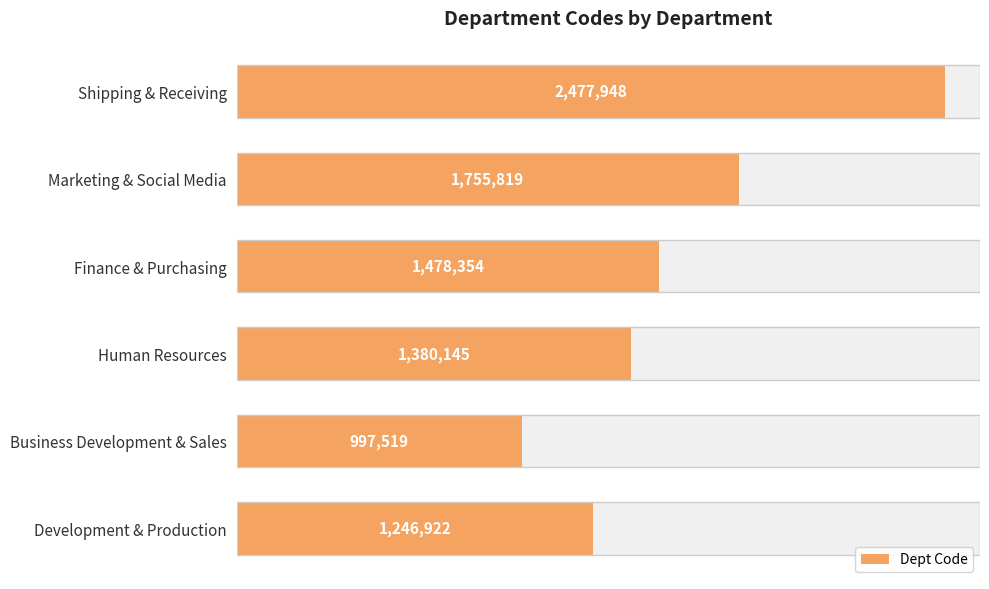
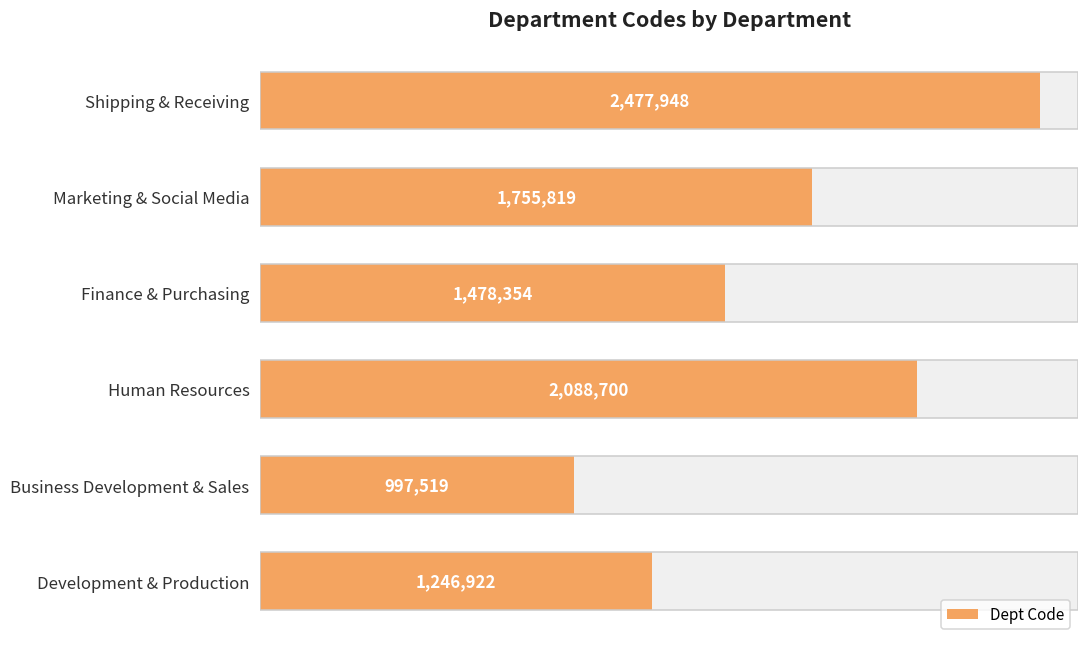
  {
    "Dept Code": {
-     "Human Resources": "1,380,145"
+     "Human Resources": "2,088,700"
    }
  }
